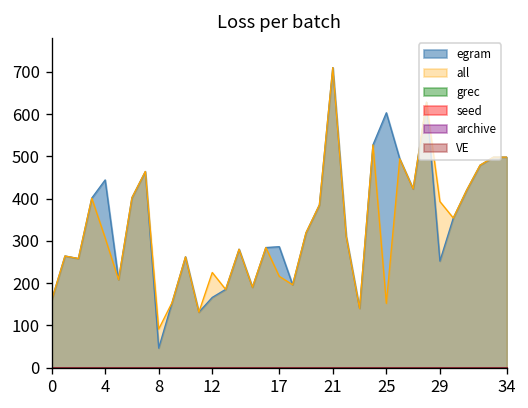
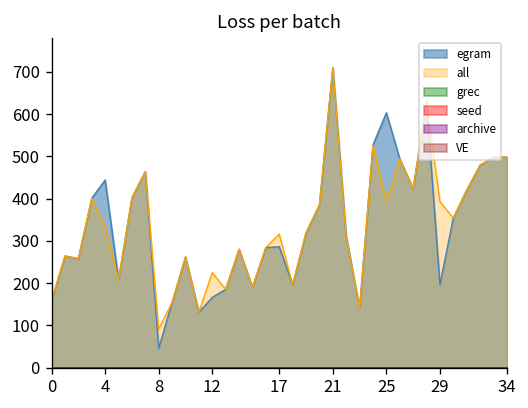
  {
    "egram": {
      "4": 440,
      "8": 50,
      "12": 170,
      "17": 290,
      "25": 600,
-     "29": 250
+     "29": 200
    },
    "all": {
-     "4": 310,
+     "4": 330,
      "8": 90,
      "12": 230,
-     "17": 220,
-     "25": 150,
+     "17": 320,
+     "25": 390,
      "29": 390
    },
    "VE": {
      "0": 0,
      "4": 0,
      "8": 0,
      "12": 0,
      "17": 0,
      "21": 0,
      "25": 0,
      "29": 0,
      "34": 0
    }
  }
